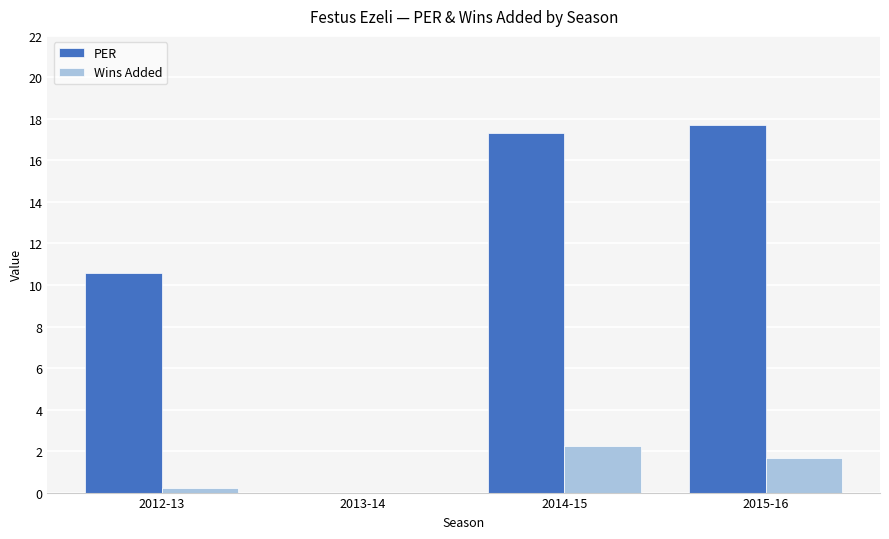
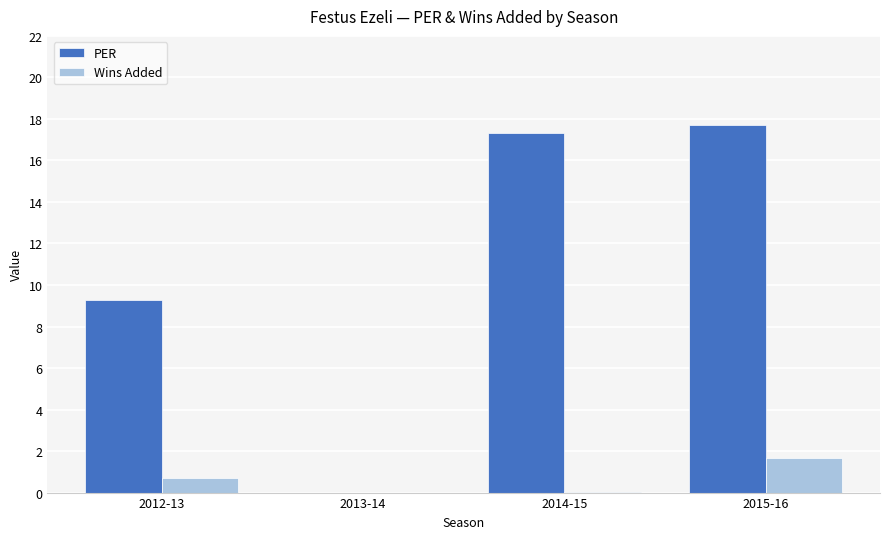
  {
    "PER": {
-     "2012-13": 10.6,
+     "2012-13": 9.3,
      "2013-14": 0.0,
      "2014-15": 17.3,
      "2015-16": 17.7
    },
    "Wins Added": {
-     "2012-13": 0.2,
+     "2012-13": 0.7,
      "2013-14": 0.0,
-     "2014-15": 2.2,
+     "2014-15": 0.0,
      "2015-16": 1.7
    }
  }
